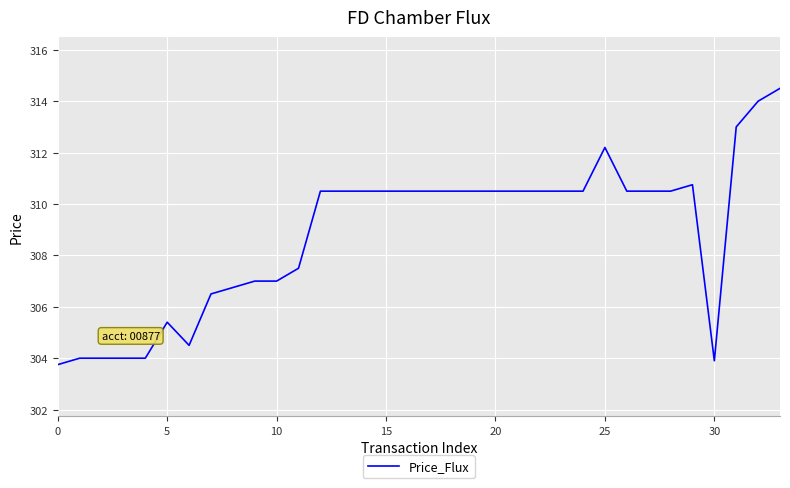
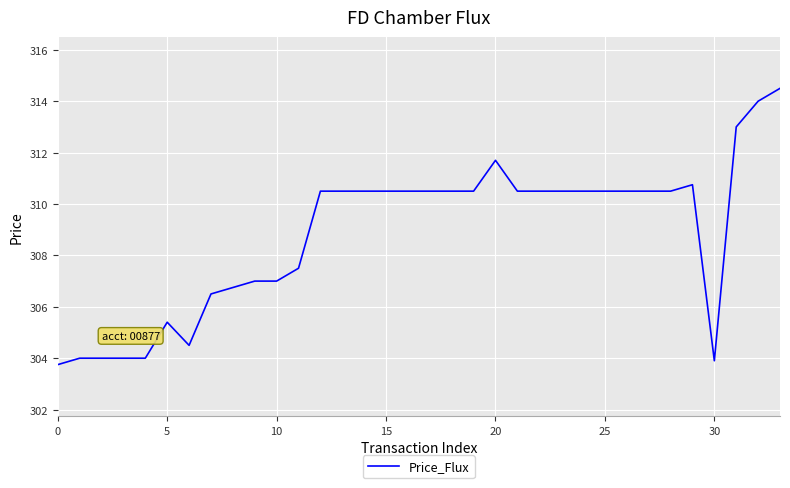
  {
    "0": 303.8,
    "10": 307.0,
    "15": 310.5,
-   "20": 310.5,
-   "25": 312.2,
+   "20": 311.7,
+   "25": 310.5,
    "30": 303.9
  }
